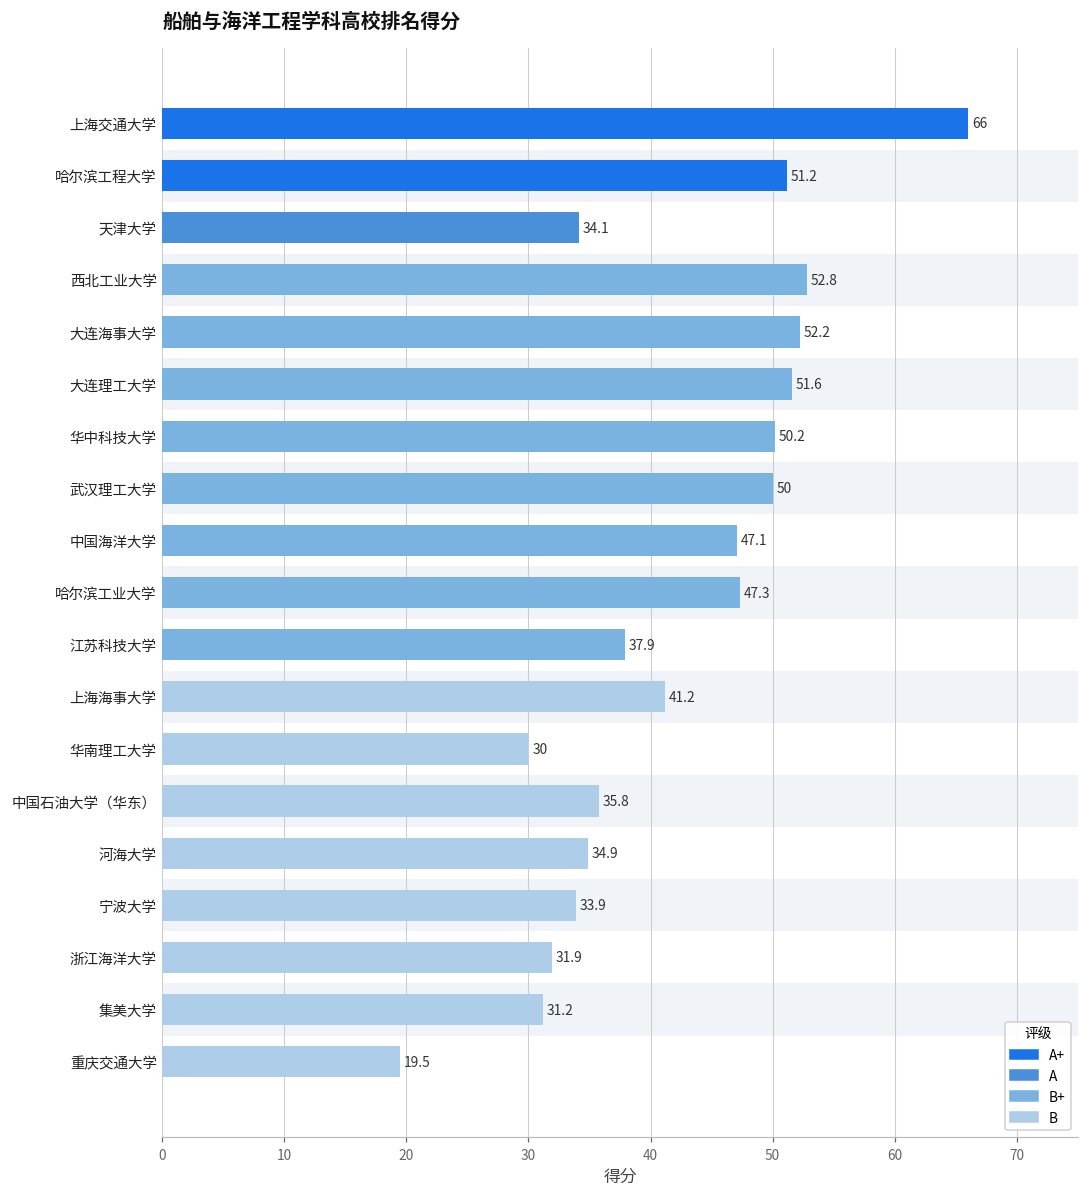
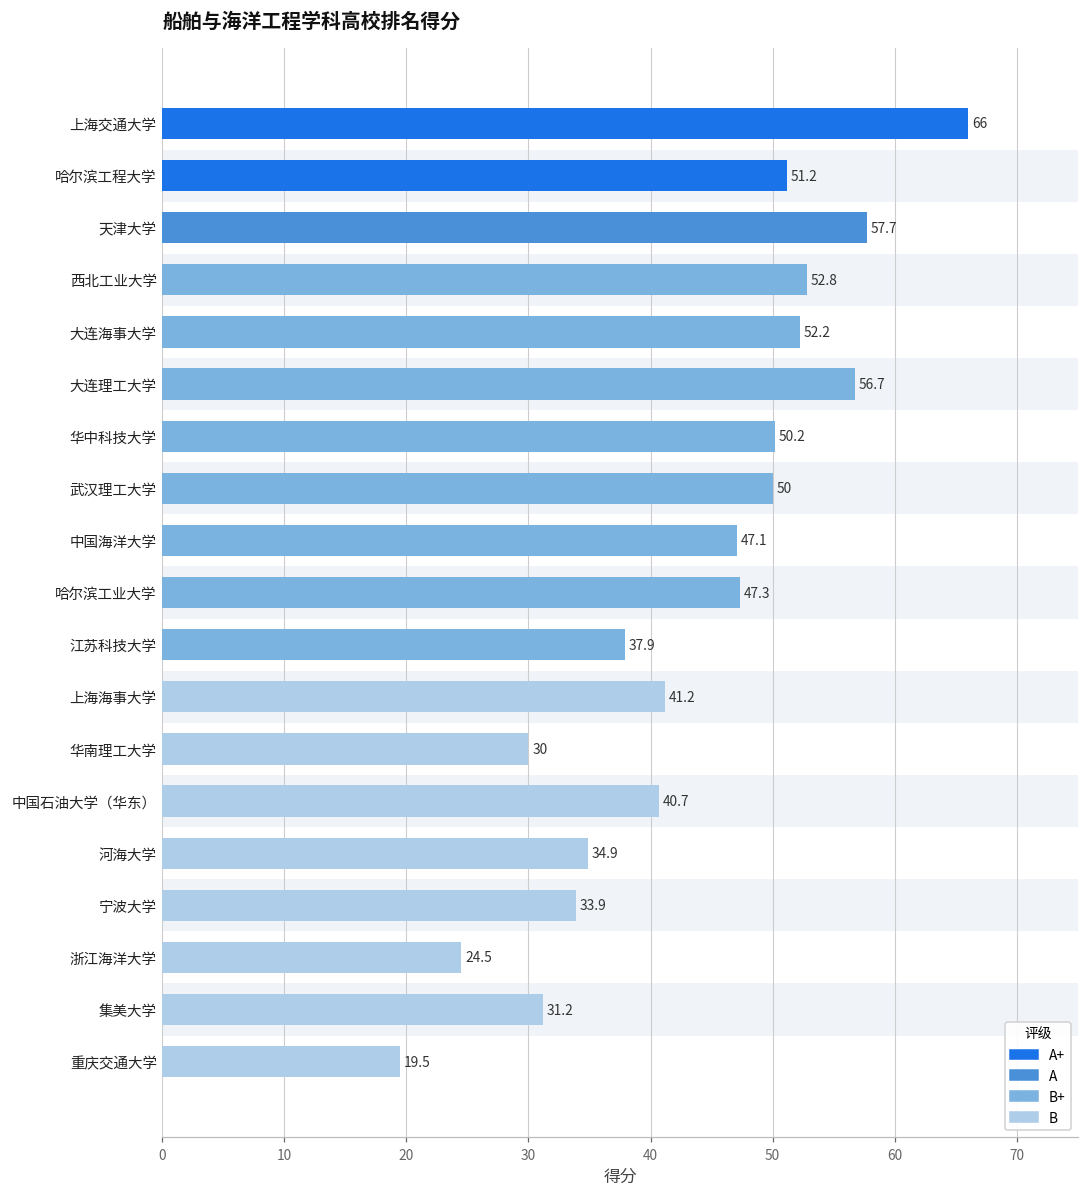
  {
    "上海交通大学": 66,
    "哈尔滨工程大学": 51.2,
-   "天津大学": 34.1,
+   "天津大学": 57.7,
    "西北工业大学": 52.8,
    "大连海事大学": 52.2,
-   "大连理工大学": 51.6,
+   "大连理工大学": 56.7,
    "华中科技大学": 50.2,
    "武汉理工大学": 50,
    "中国海洋大学": 47.1,
    "哈尔滨工业大学": 47.3,
    "江苏科技大学": 37.9,
    "上海海事大学": 41.2,
    "华南理工大学": 30,
-   "中国石油大学（华东）": 35.8,
+   "中国石油大学（华东）": 40.7,
    "河海大学": 34.9,
    "宁波大学": 33.9,
-   "浙江海洋大学": 31.9,
+   "浙江海洋大学": 24.5,
    "集美大学": 31.2,
    "重庆交通大学": 19.5
  }
